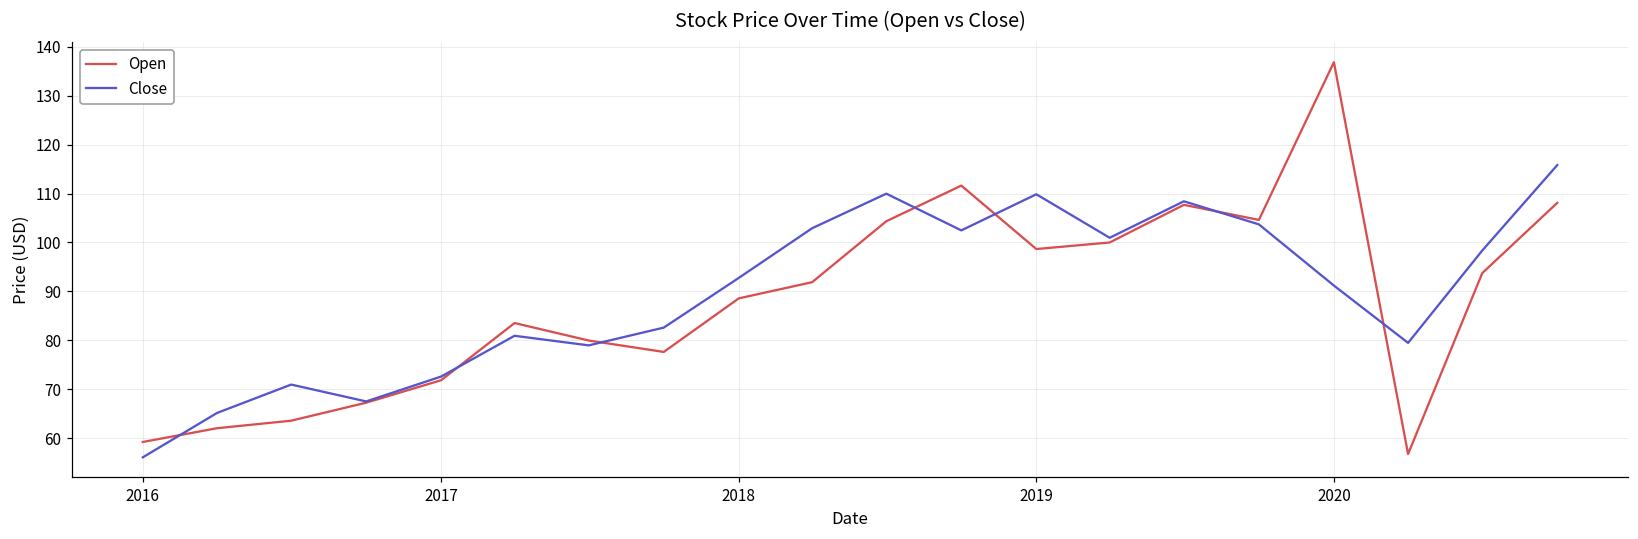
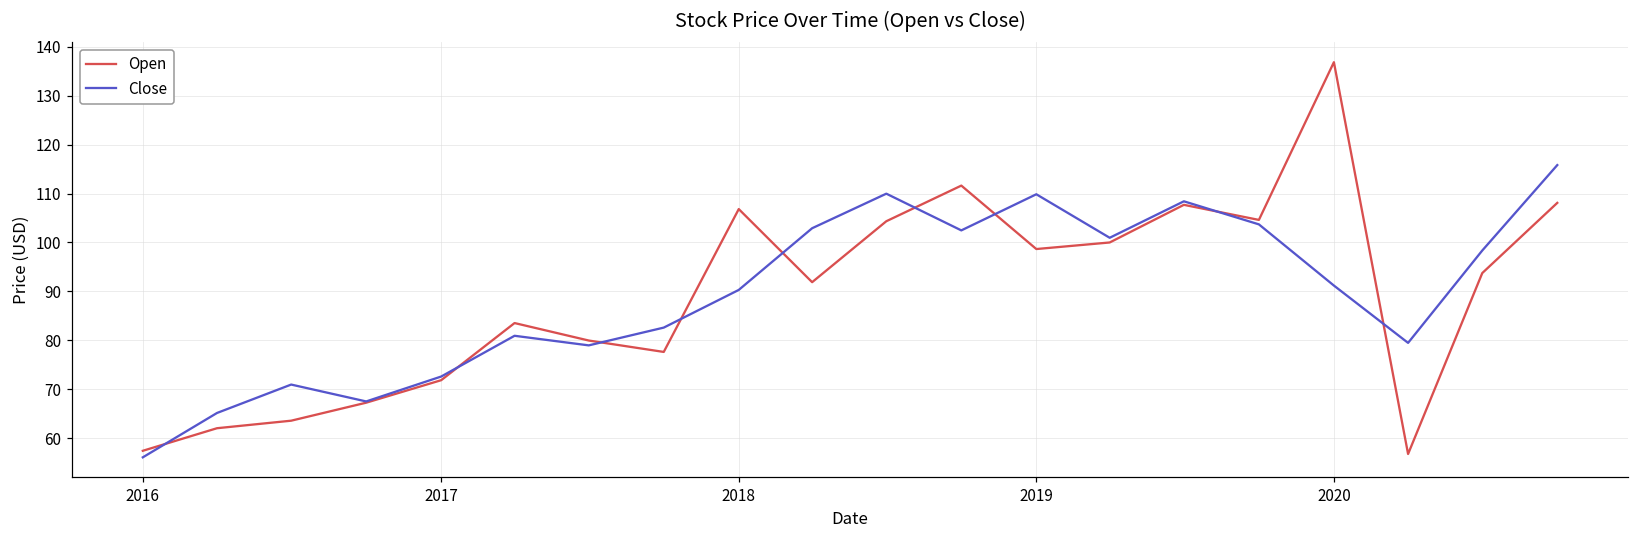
  {
    "Open": {
-     "2016": 59,
+     "2016": 57,
      "2017": 72,
-     "2018": 89,
+     "2018": 107,
      "2019": 99,
      "2020": 137
    },
    "Close": {
      "2016": 56,
      "2017": 73,
-     "2018": 93,
+     "2018": 90,
      "2019": 110,
      "2020": 91
    }
  }
